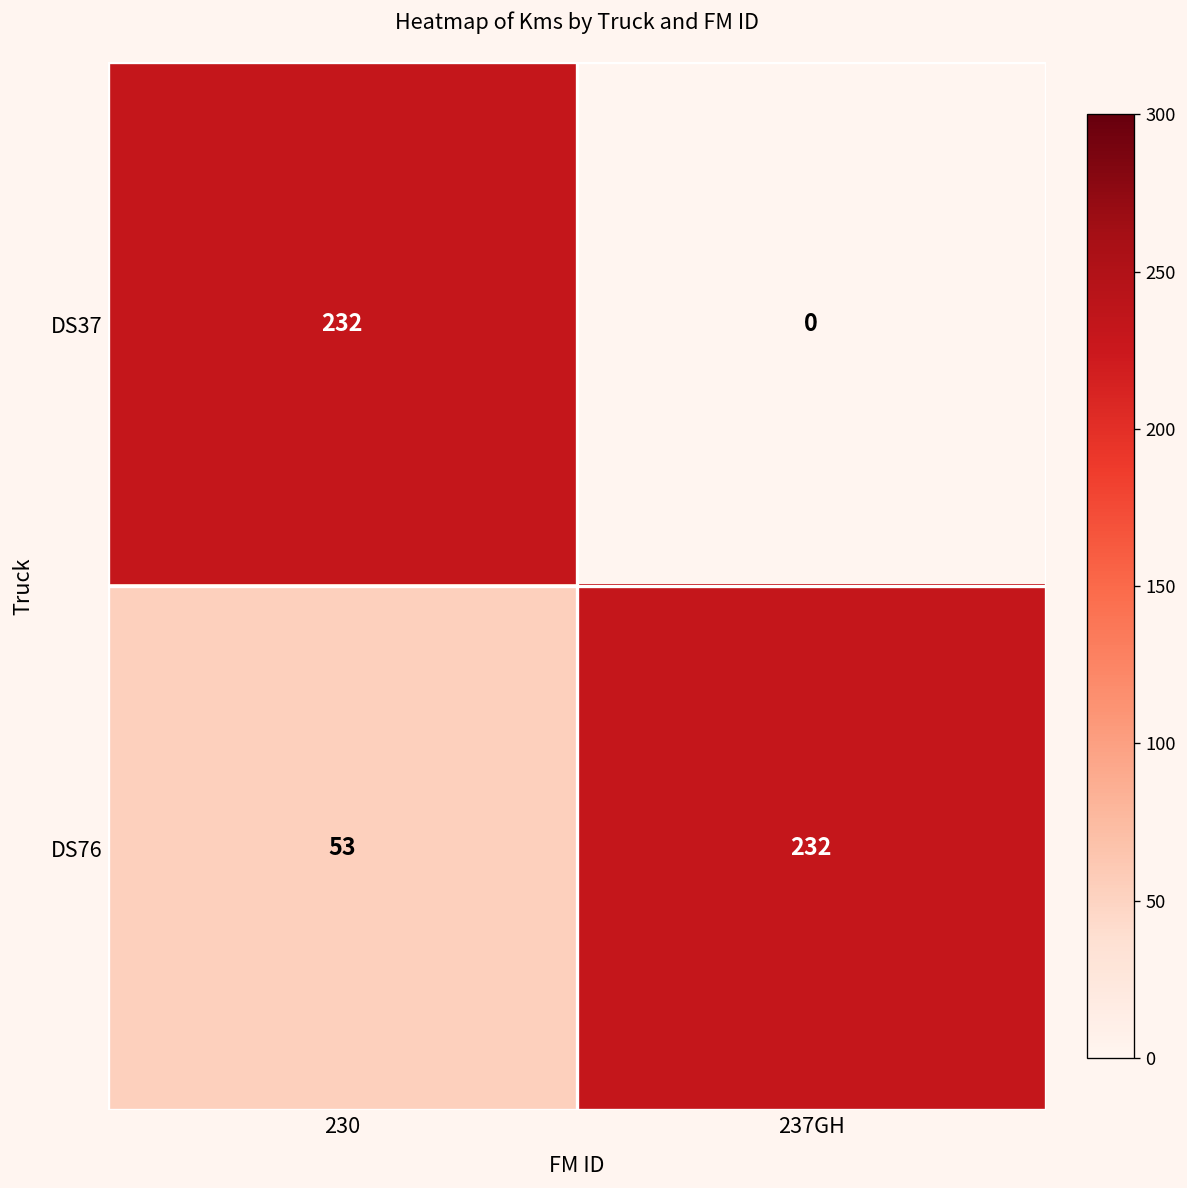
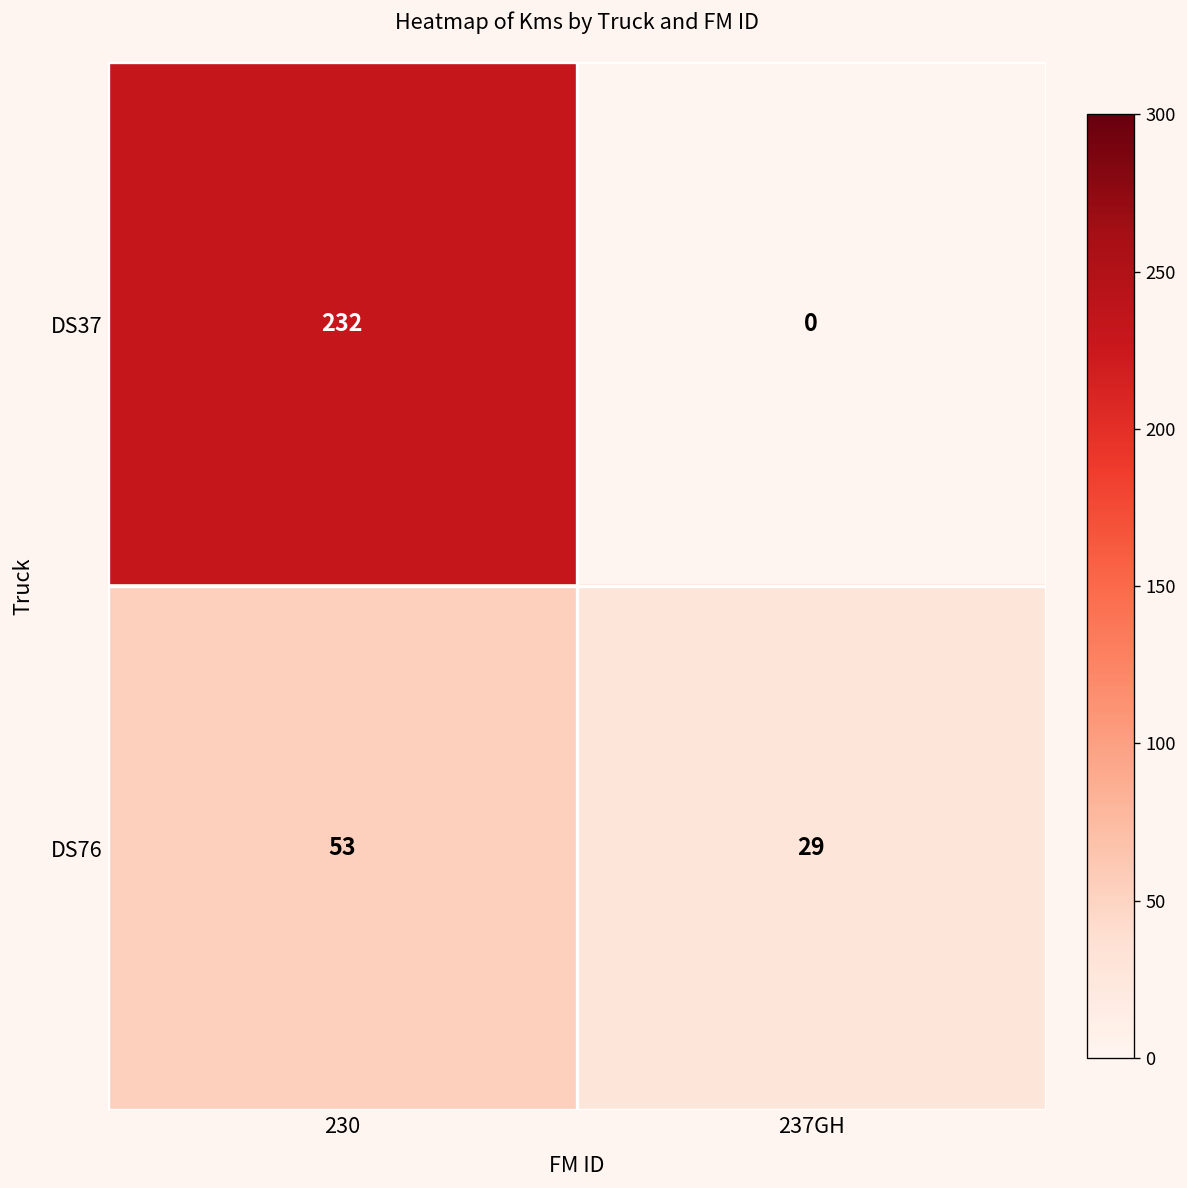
  {
    "DS37": {
      "230": 232,
      "237GH": 0
    },
    "DS76": {
      "230": 53,
-     "237GH": 232
+     "237GH": 29
    }
  }
